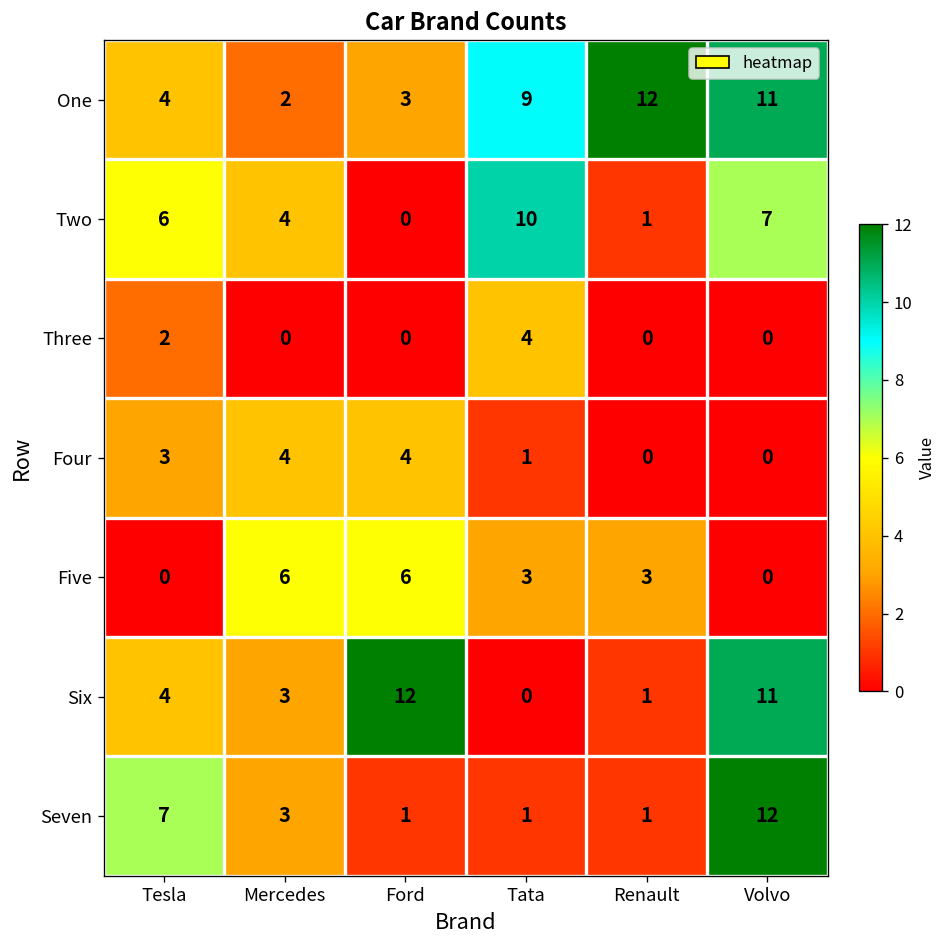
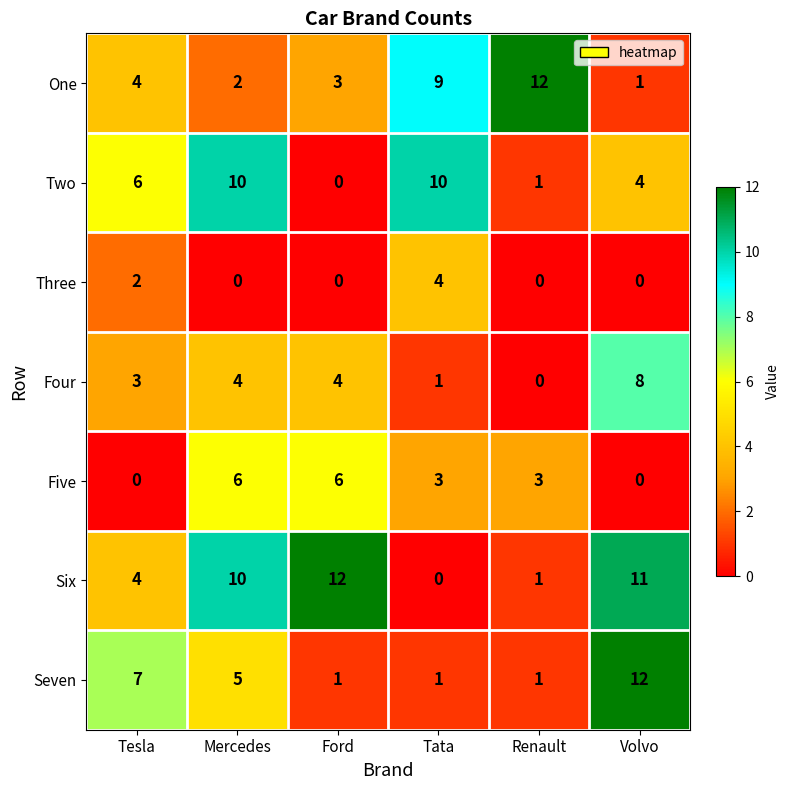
  {
    "One": {
      "Tesla": 4,
      "Mercedes": 2,
      "Ford": 3,
      "Tata": 9,
      "Renault": 12,
-     "Volvo": 11
+     "Volvo": 1
    },
    "Two": {
      "Tesla": 6,
-     "Mercedes": 4,
+     "Mercedes": 10,
      "Ford": 0,
      "Tata": 10,
      "Renault": 1,
-     "Volvo": 7
+     "Volvo": 4
    },
    "Three": {
      "Tesla": 2,
      "Mercedes": 0,
      "Ford": 0,
      "Tata": 4,
      "Renault": 0,
      "Volvo": 0
    },
    "Four": {
      "Tesla": 3,
      "Mercedes": 4,
      "Ford": 4,
      "Tata": 1,
      "Renault": 0,
-     "Volvo": 0
+     "Volvo": 8
    },
    "Five": {
      "Tesla": 0,
      "Mercedes": 6,
      "Ford": 6,
      "Tata": 3,
      "Renault": 3,
      "Volvo": 0
    },
    "Six": {
      "Tesla": 4,
-     "Mercedes": 3,
+     "Mercedes": 10,
      "Ford": 12,
      "Tata": 0,
      "Renault": 1,
      "Volvo": 11
    },
    "Seven": {
      "Tesla": 7,
-     "Mercedes": 3,
+     "Mercedes": 5,
      "Ford": 1,
      "Tata": 1,
      "Renault": 1,
      "Volvo": 12
    }
  }
